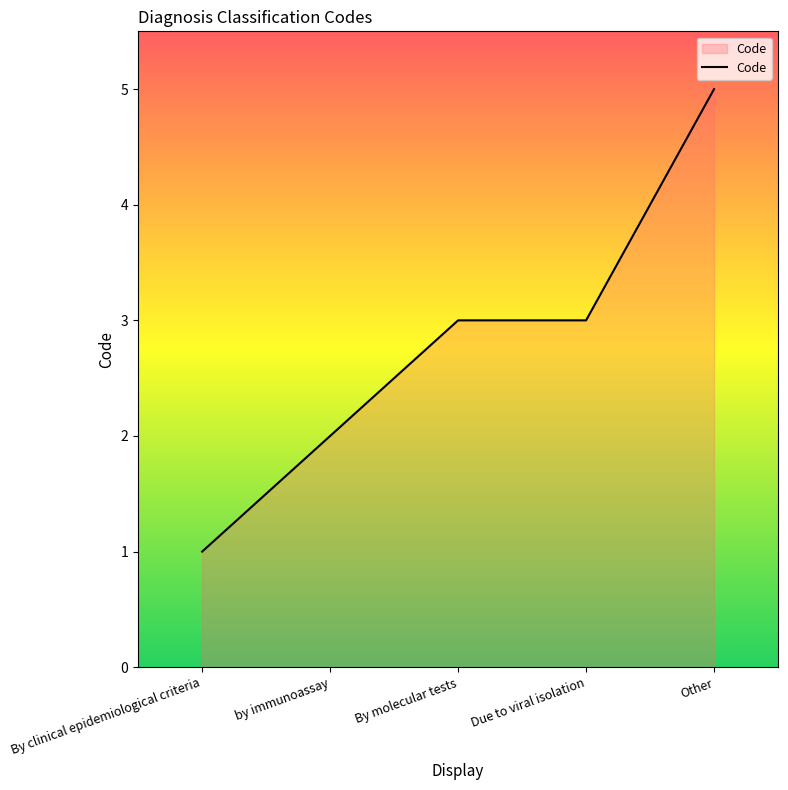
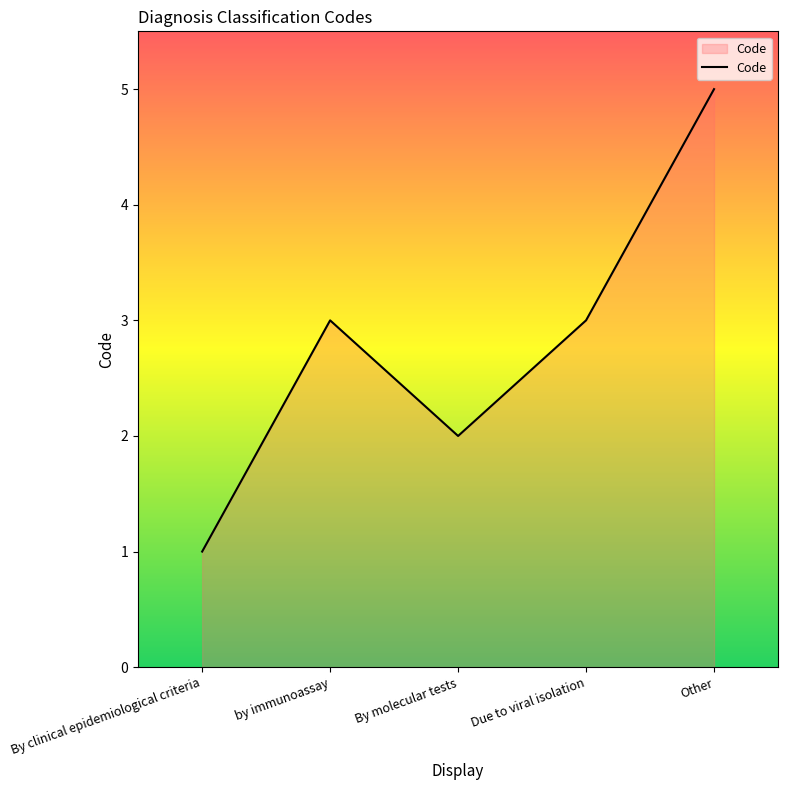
  {
    "By clinical epidemiological criteria": 1,
-   "by immunoassay": 2,
-   "By molecular tests": 3,
+   "by immunoassay": 3,
+   "By molecular tests": 2,
    "Due to viral isolation": 3,
    "Other": 5
  }
